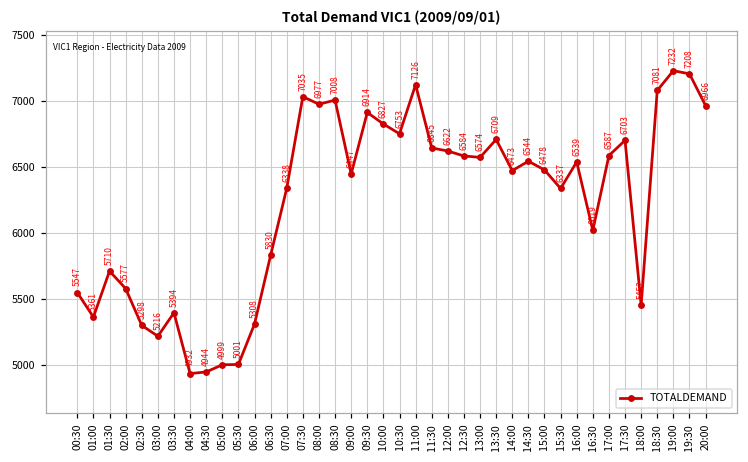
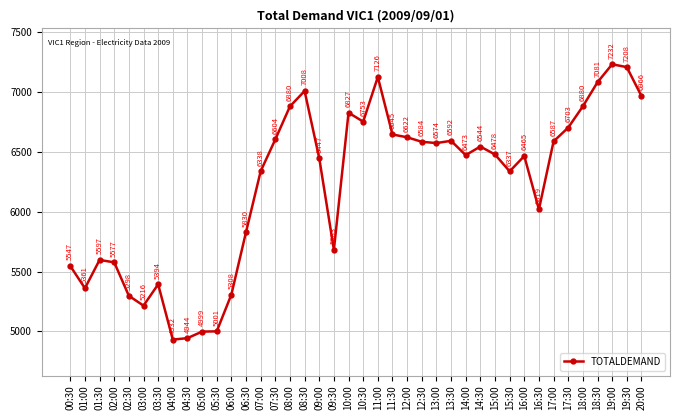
  {
    "00:30": 5547,
    "01:00": 5361,
-   "01:30": 5710,
+   "01:30": 5597,
    "02:00": 5577,
    "02:30": 5298,
    "03:00": 5216,
    "03:30": 5394,
    "04:00": 4932,
    "04:30": 4944,
    "05:00": 4999,
    "05:30": 5001,
    "06:00": 5308,
    "06:30": 5830,
    "07:00": 6338,
-   "07:30": 7035,
-   "08:00": 6977,
+   "07:30": 6604,
+   "08:00": 6880,
    "08:30": 7008,
    "09:00": 6447,
-   "09:30": 6914,
+   "09:30": 5683,
    "10:00": 6827,
    "10:30": 6753,
    "11:00": 7126,
    "11:30": 6645,
    "12:00": 6622,
    "12:30": 6584,
    "13:00": 6574,
-   "13:30": 6709,
+   "13:30": 6592,
    "14:00": 6473,
    "14:30": 6544,
    "15:00": 6478,
    "15:30": 6337,
-   "16:00": 6539,
+   "16:00": 6465,
    "16:30": 6019,
    "17:00": 6587,
    "17:30": 6703,
-   "18:00": 5452,
+   "18:00": 6880,
    "18:30": 7081,
    "19:00": 7232,
    "19:30": 7208,
    "20:00": 6966
  }
